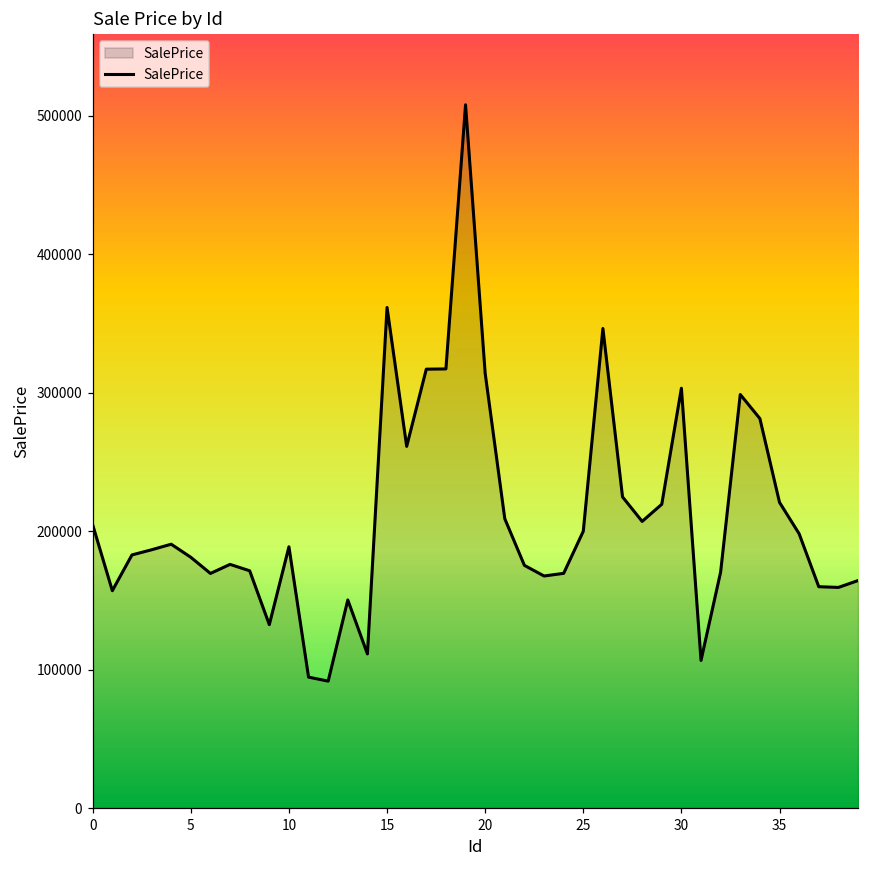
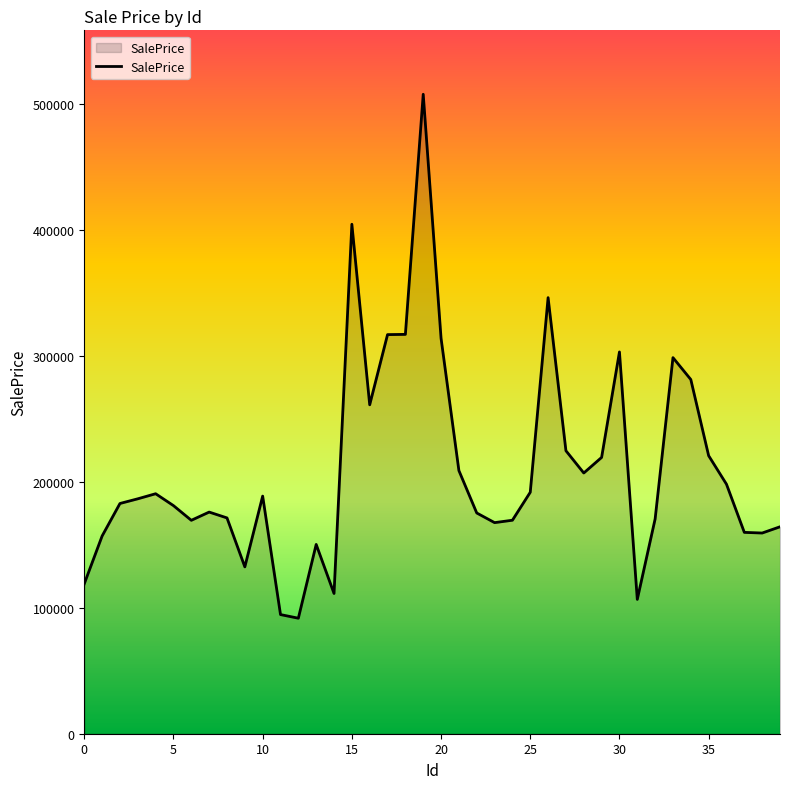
  {
-   "0": 205000,
+   "0": 119000,
    "5": 181000,
    "10": 189000,
-   "15": 361000,
+   "15": 405000,
    "20": 314000,
-   "25": 200000,
+   "25": 192000,
    "30": 303000,
    "35": 221000
  }
